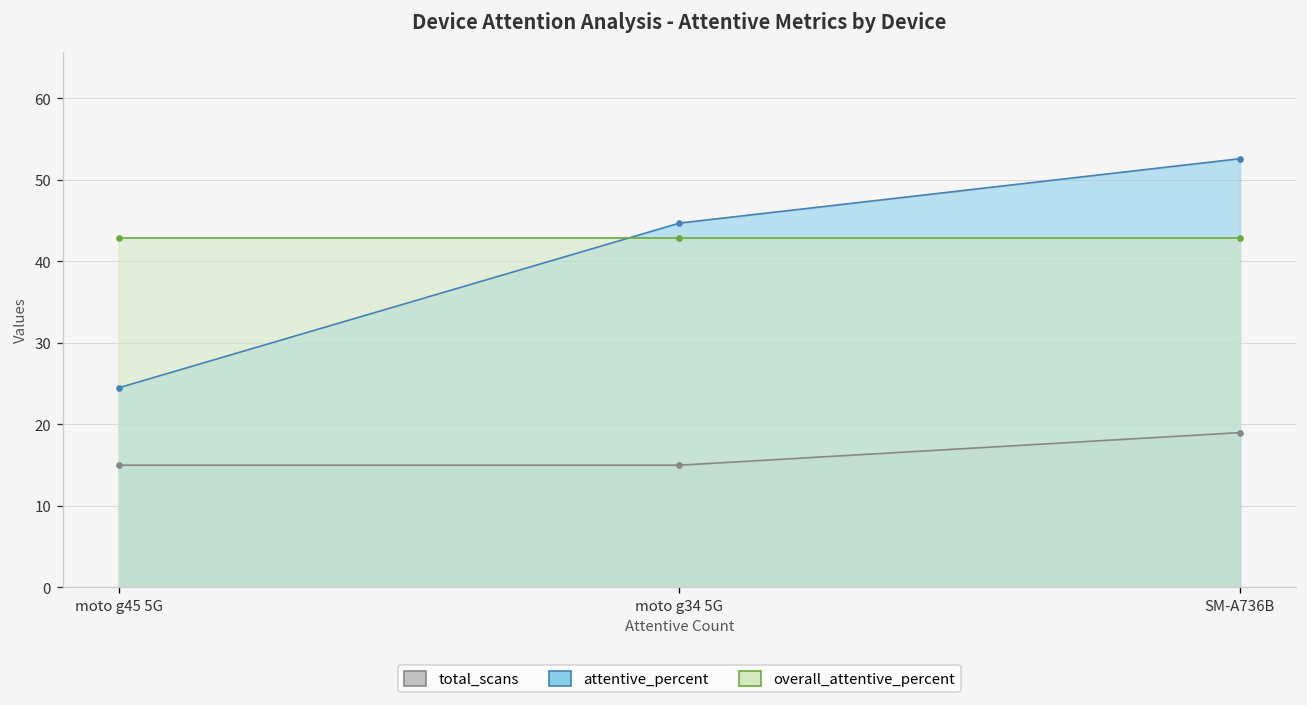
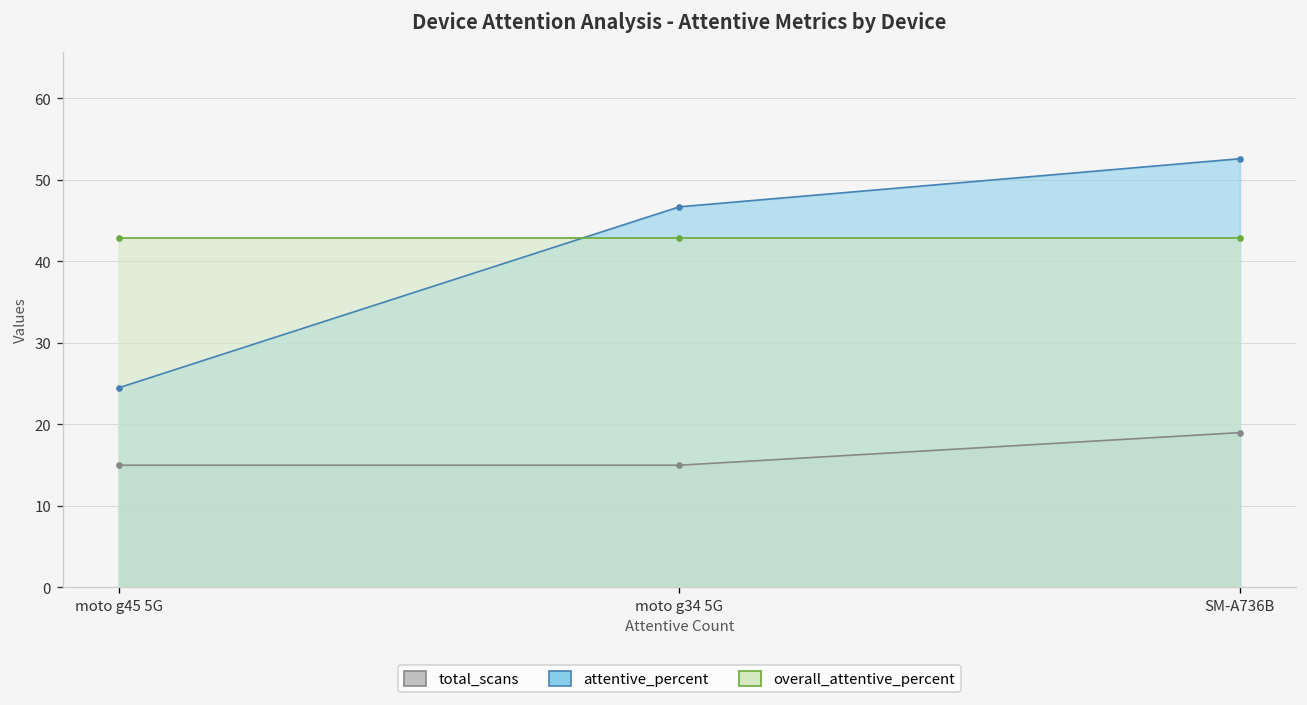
  {
    "attentive_percent": {
      "moto g45 5G": 25,
-     "moto g34 5G": 45,
+     "moto g34 5G": 47,
      "SM-A736B": 53
    }
  }
